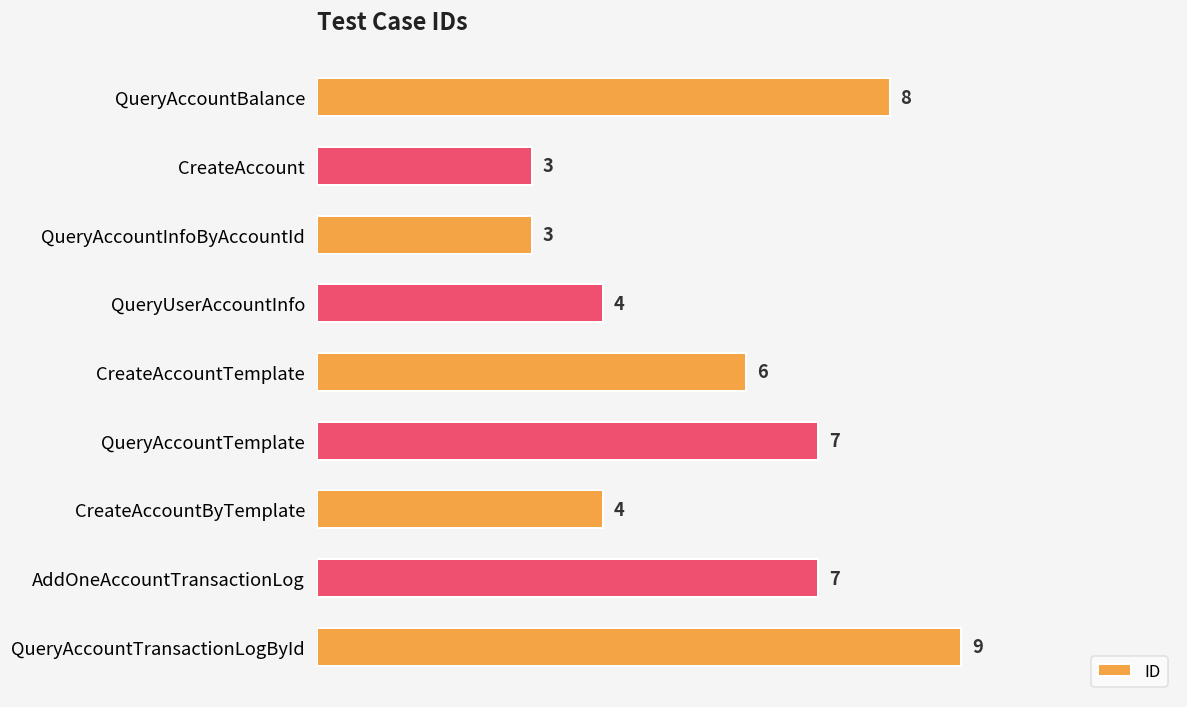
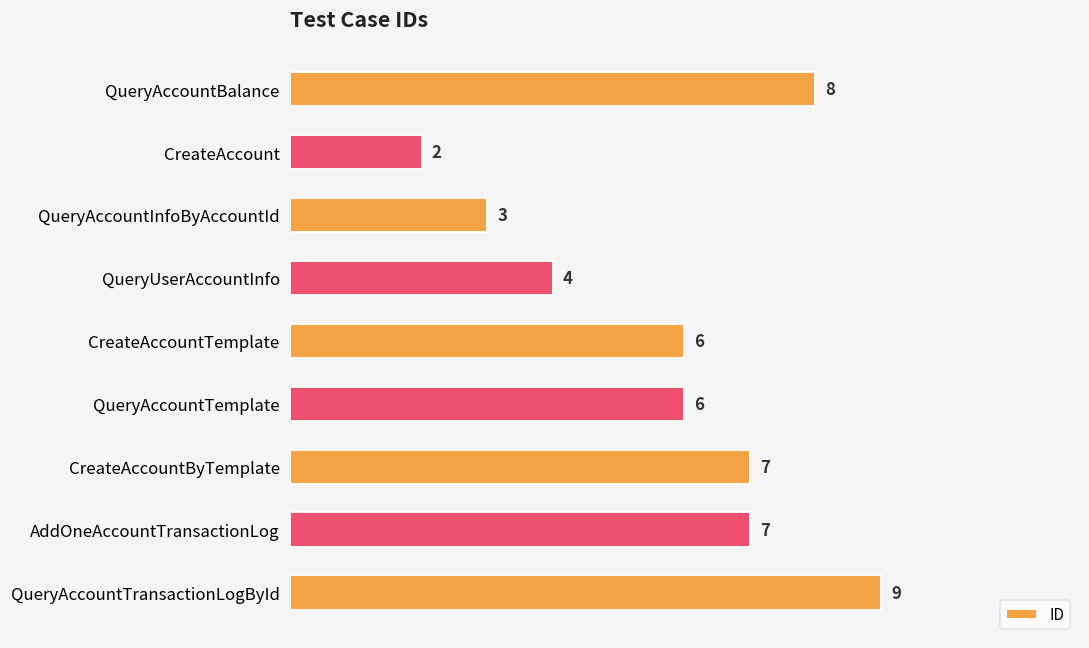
  {
    "QueryAccountBalance": 8,
-   "CreateAccount": 3,
+   "CreateAccount": 2,
    "QueryAccountInfoByAccountId": 3,
    "QueryUserAccountInfo": 4,
    "CreateAccountTemplate": 6,
-   "QueryAccountTemplate": 7,
-   "CreateAccountByTemplate": 4,
+   "QueryAccountTemplate": 6,
+   "CreateAccountByTemplate": 7,
    "AddOneAccountTransactionLog": 7,
    "QueryAccountTransactionLogById": 9
  }
